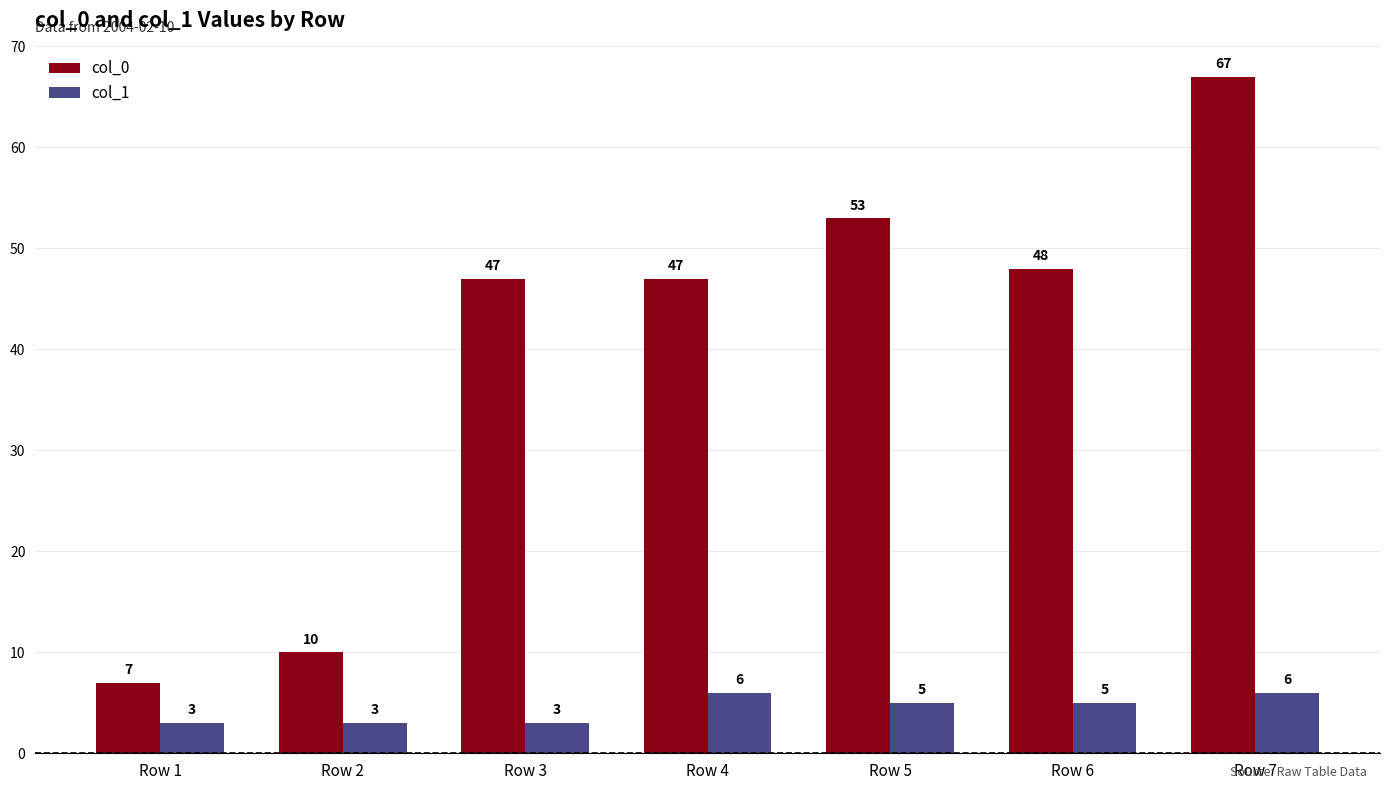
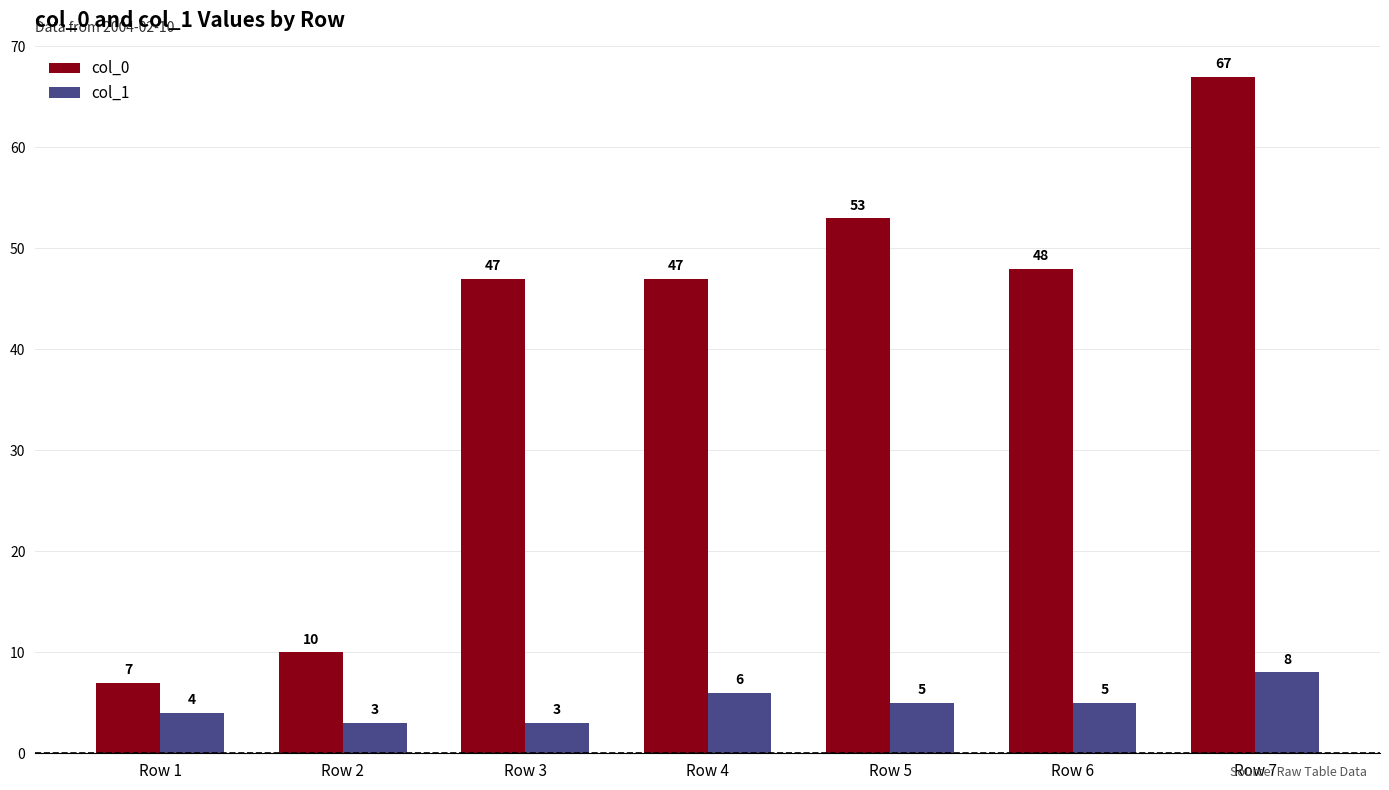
  {
    "col_0": {
      "Row 1": 7,
      "Row 2": 10,
      "Row 3": 47,
      "Row 4": 47,
      "Row 5": 53,
      "Row 6": 48,
      "Row 7": 67
    },
    "col_1": {
-     "Row 1": 3,
+     "Row 1": 4,
      "Row 2": 3,
      "Row 3": 3,
      "Row 4": 6,
      "Row 5": 5,
      "Row 6": 5,
-     "Row 7": 6
+     "Row 7": 8
    }
  }
